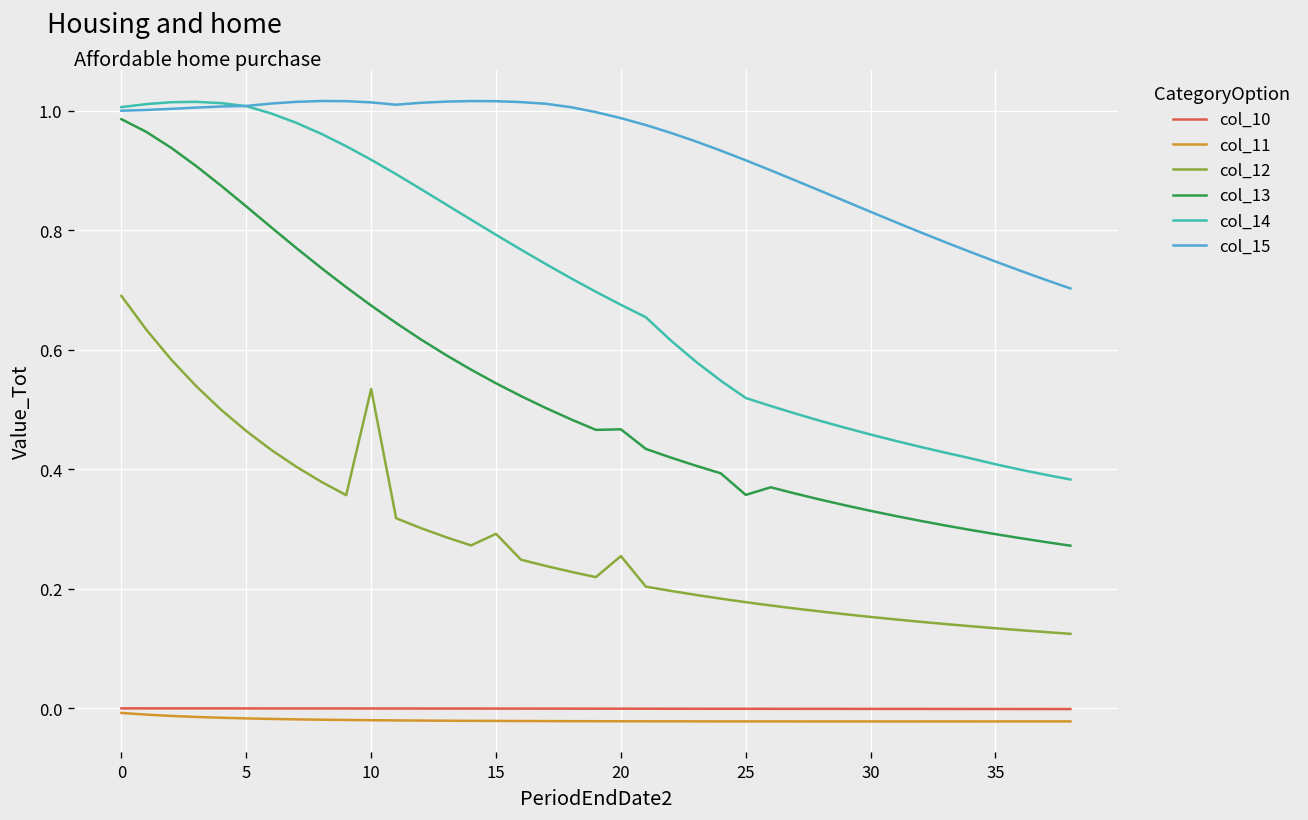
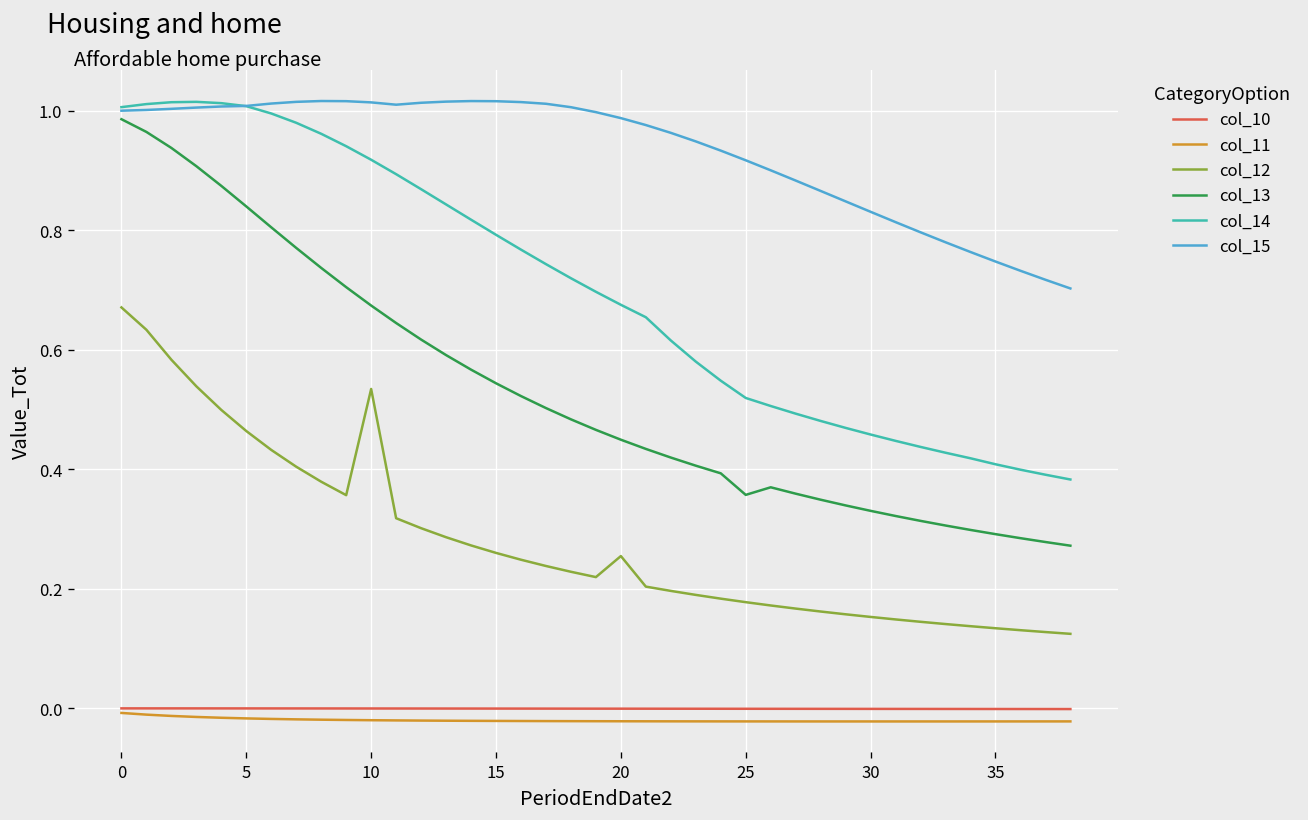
  {
    "col_10": {
      "0": 0.00,
      "5": 0.00,
      "10": 0.00,
      "15": 0.00,
      "20": 0.00,
      "25": 0.00,
      "30": 0.00,
      "35": 0.00
    },
    "col_11": {
      "0": -0.01,
      "5": -0.02,
      "10": -0.02,
      "15": -0.02,
      "20": -0.02,
      "25": -0.02,
      "30": -0.02,
      "35": -0.02
    },
    "col_12": {
-     "0": 0.69,
+     "0": 0.67,
      "5": 0.46,
      "10": 0.53,
-     "15": 0.29,
+     "15": 0.26,
      "20": 0.25,
      "25": 0.18,
      "30": 0.15,
      "35": 0.13
    },
    "col_13": {
      "0": 0.99,
      "5": 0.84,
      "10": 0.67,
      "15": 0.54,
-     "20": 0.47,
+     "20": 0.45,
      "25": 0.36,
      "30": 0.33,
      "35": 0.29
    }
  }
